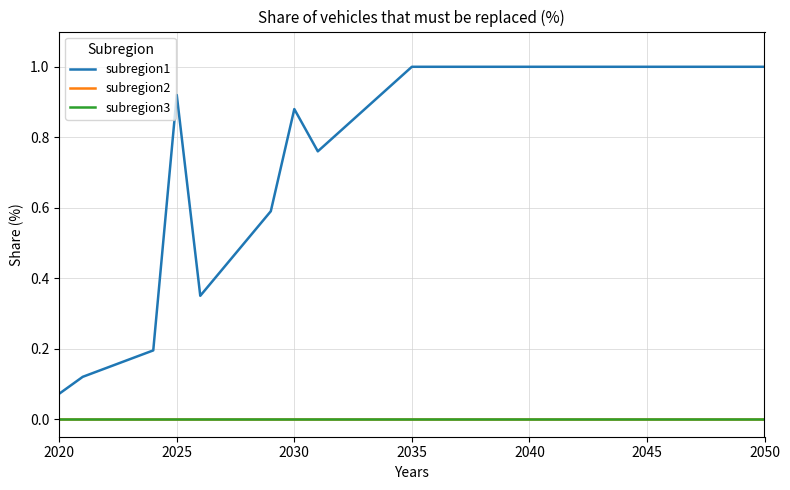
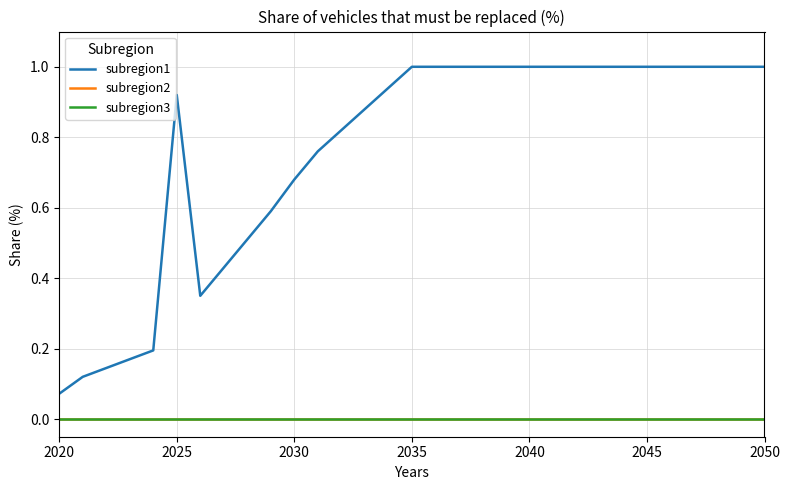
  {
    "subregion1": {
      "2020": 0.07,
      "2025": 0.92,
-     "2030": 0.88,
+     "2030": 0.68,
      "2035": 1.00,
      "2040": 1.00,
      "2045": 1.00,
      "2050": 1.00
    },
    "subregion3": {
      "2020": 0.00,
      "2025": 0.00,
      "2030": 0.00,
      "2035": 0.00,
      "2040": 0.00,
      "2045": 0.00,
      "2050": 0.00
    }
  }
